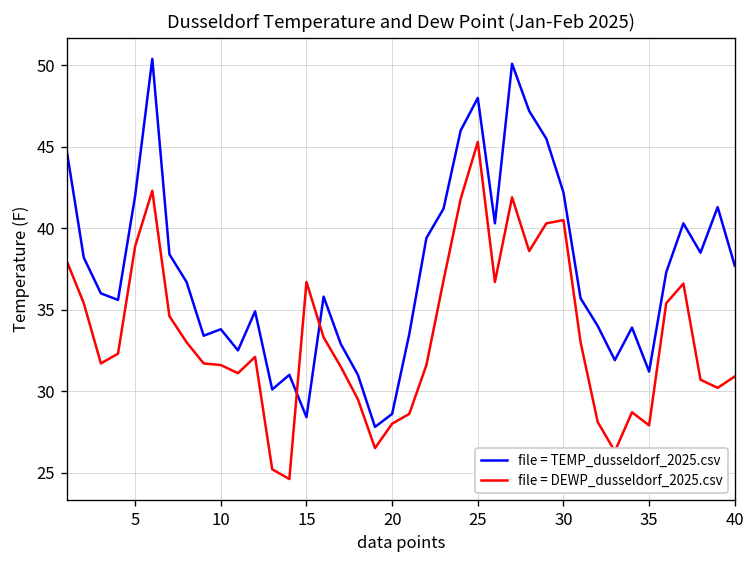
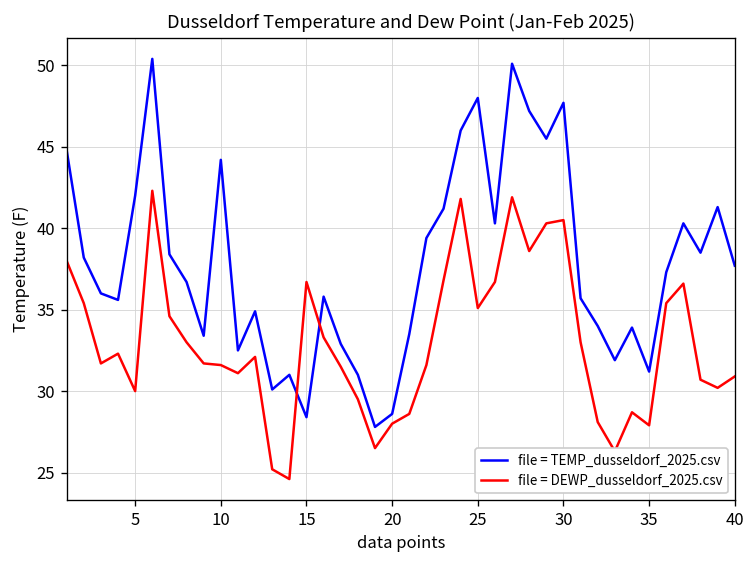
  {
    "file = TEMP_dusseldorf_2025.csv": {
      "5": 42.0,
-     "10": 33.8,
+     "10": 44.2,
      "15": 28.4,
      "20": 28.6,
      "25": 48.0,
-     "30": 42.2,
+     "30": 47.7,
      "35": 31.2,
      "40": 37.7
    },
    "file = DEWP_dusseldorf_2025.csv": {
-     "5": 38.9,
+     "5": 30.0,
      "10": 31.6,
      "15": 36.7,
      "20": 28.0,
-     "25": 45.3,
+     "25": 35.1,
      "30": 40.5,
      "35": 27.9,
      "40": 30.9
    }
  }
